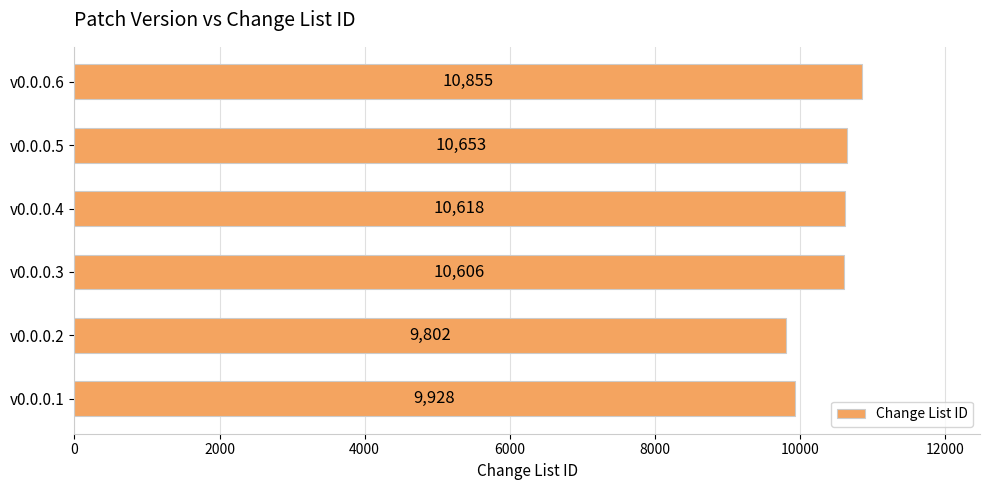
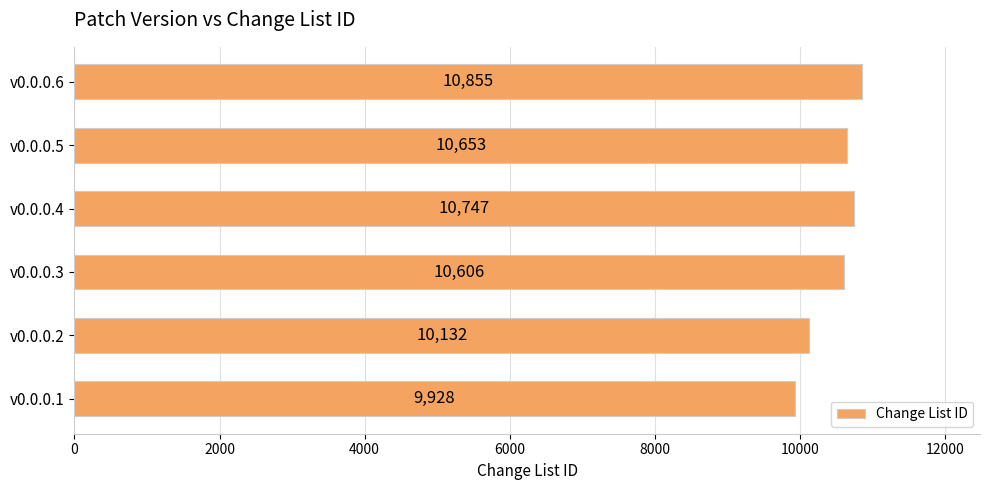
  {
    "v0.0.0.6": "10,855",
    "v0.0.0.5": "10,653",
-   "v0.0.0.4": "10,618",
+   "v0.0.0.4": "10,747",
    "v0.0.0.3": "10,606",
-   "v0.0.0.2": "9,802",
+   "v0.0.0.2": "10,132",
    "v0.0.0.1": "9,928"
  }
